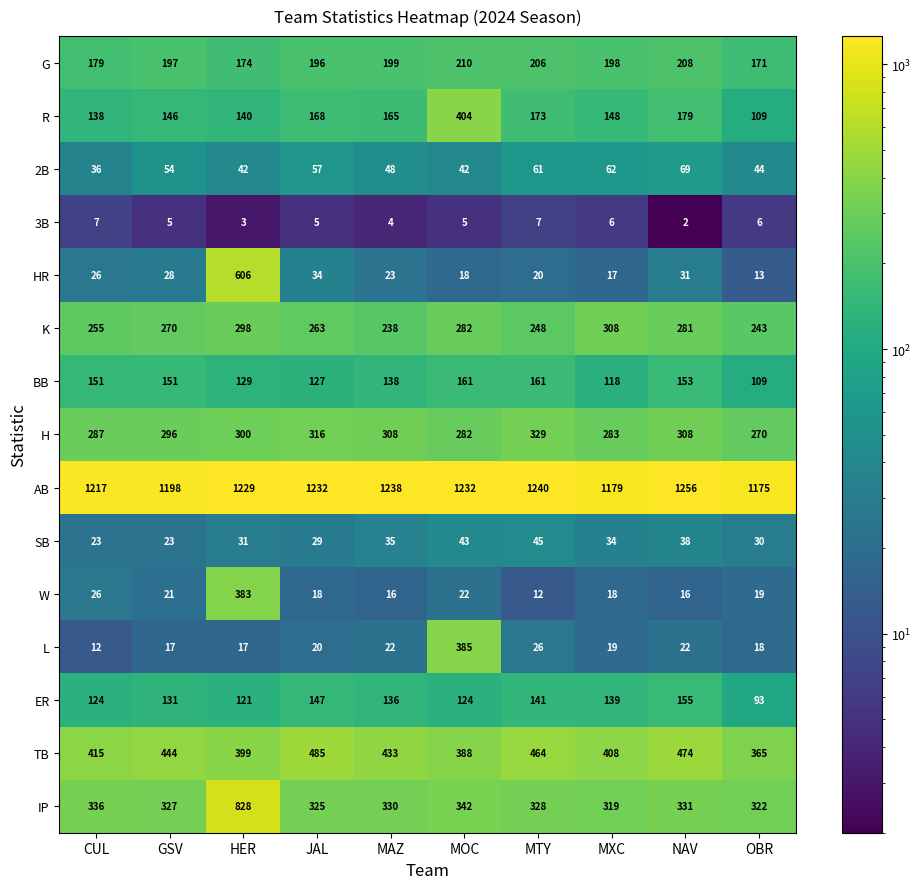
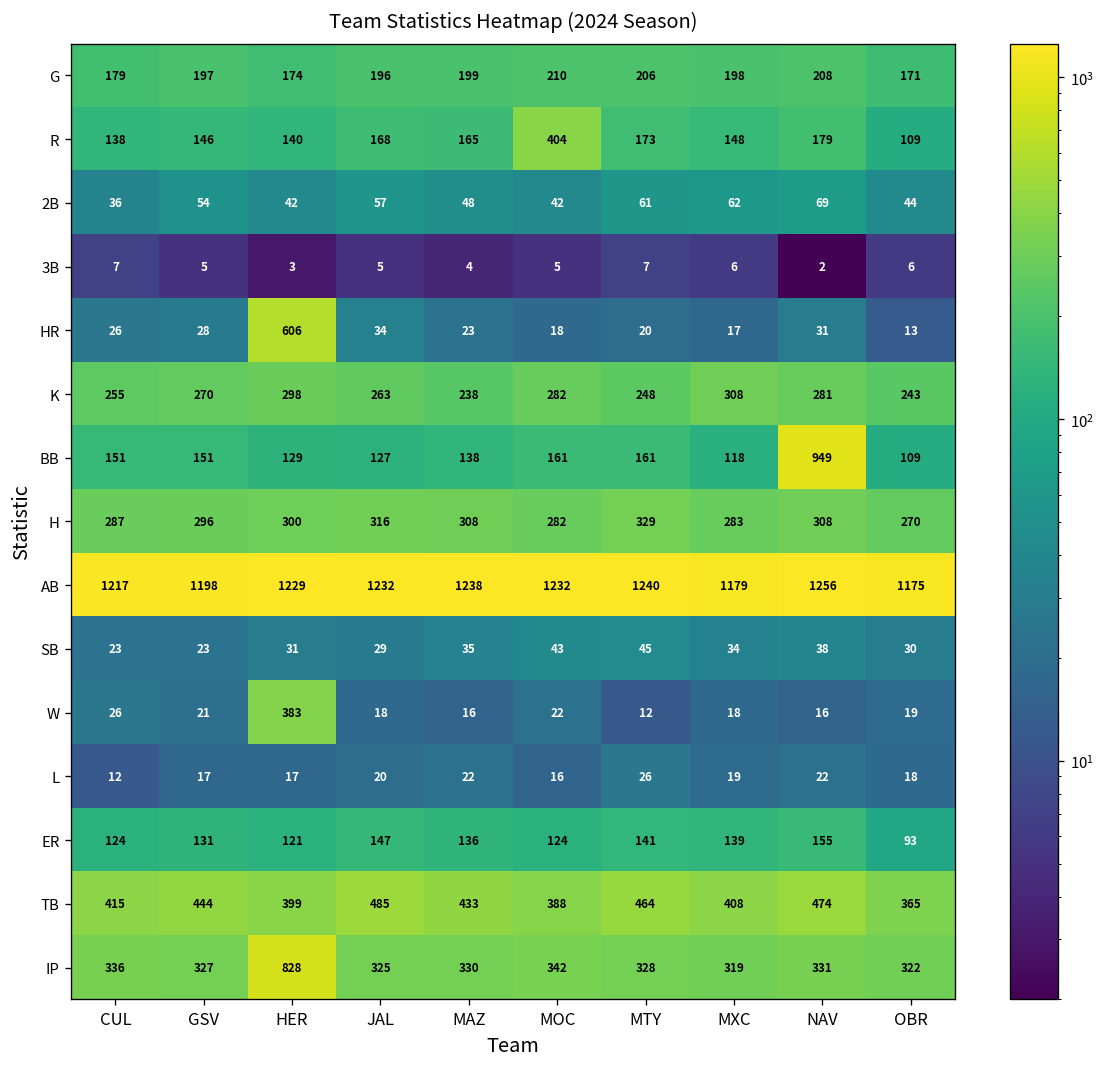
  {
    "G": {
      "CUL": 179,
      "GSV": 197,
      "HER": 174,
      "JAL": 196,
      "MAZ": 199,
      "MOC": 210,
      "MTY": 206,
      "MXC": 198,
      "NAV": 208,
      "OBR": 171
    },
    "R": {
      "CUL": 138,
      "GSV": 146,
      "HER": 140,
      "JAL": 168,
      "MAZ": 165,
      "MOC": 404,
      "MTY": 173,
      "MXC": 148,
      "NAV": 179,
      "OBR": 109
    },
    "2B": {
      "CUL": 36,
      "GSV": 54,
      "HER": 42,
      "JAL": 57,
      "MAZ": 48,
      "MOC": 42,
      "MTY": 61,
      "MXC": 62,
      "NAV": 69,
      "OBR": 44
    },
    "3B": {
      "CUL": 7,
      "GSV": 5,
      "HER": 3,
      "JAL": 5,
      "MAZ": 4,
      "MOC": 5,
      "MTY": 7,
      "MXC": 6,
      "NAV": 2,
      "OBR": 6
    },
    "HR": {
      "CUL": 26,
      "GSV": 28,
      "HER": 606,
      "JAL": 34,
      "MAZ": 23,
      "MOC": 18,
      "MTY": 20,
      "MXC": 17,
      "NAV": 31,
      "OBR": 13
    },
    "K": {
      "CUL": 255,
      "GSV": 270,
      "HER": 298,
      "JAL": 263,
      "MAZ": 238,
      "MOC": 282,
      "MTY": 248,
      "MXC": 308,
      "NAV": 281,
      "OBR": 243
    },
    "BB": {
      "CUL": 151,
      "GSV": 151,
      "HER": 129,
      "JAL": 127,
      "MAZ": 138,
      "MOC": 161,
      "MTY": 161,
      "MXC": 118,
-     "NAV": 153,
+     "NAV": 949,
      "OBR": 109
    },
    "H": {
      "CUL": 287,
      "GSV": 296,
      "HER": 300,
      "JAL": 316,
      "MAZ": 308,
      "MOC": 282,
      "MTY": 329,
      "MXC": 283,
      "NAV": 308,
      "OBR": 270
    },
    "AB": {
      "CUL": 1217,
      "GSV": 1198,
      "HER": 1229,
      "JAL": 1232,
      "MAZ": 1238,
      "MOC": 1232,
      "MTY": 1240,
      "MXC": 1179,
      "NAV": 1256,
      "OBR": 1175
    },
    "SB": {
      "CUL": 23,
      "GSV": 23,
      "HER": 31,
      "JAL": 29,
      "MAZ": 35,
      "MOC": 43,
      "MTY": 45,
      "MXC": 34,
      "NAV": 38,
      "OBR": 30
    },
    "W": {
      "CUL": 26,
      "GSV": 21,
      "HER": 383,
      "JAL": 18,
      "MAZ": 16,
      "MOC": 22,
      "MTY": 12,
      "MXC": 18,
      "NAV": 16,
      "OBR": 19
    },
    "L": {
      "CUL": 12,
      "GSV": 17,
      "HER": 17,
      "JAL": 20,
      "MAZ": 22,
-     "MOC": 385,
+     "MOC": 16,
      "MTY": 26,
      "MXC": 19,
      "NAV": 22,
      "OBR": 18
    },
    "ER": {
      "CUL": 124,
      "GSV": 131,
      "HER": 121,
      "JAL": 147,
      "MAZ": 136,
      "MOC": 124,
      "MTY": 141,
      "MXC": 139,
      "NAV": 155,
      "OBR": 93
    },
    "TB": {
      "CUL": 415,
      "GSV": 444,
      "HER": 399,
      "JAL": 485,
      "MAZ": 433,
      "MOC": 388,
      "MTY": 464,
      "MXC": 408,
      "NAV": 474,
      "OBR": 365
    },
    "IP": {
      "CUL": 336,
      "GSV": 327,
      "HER": 828,
      "JAL": 325,
      "MAZ": 330,
      "MOC": 342,
      "MTY": 328,
      "MXC": 319,
      "NAV": 331,
      "OBR": 322
    }
  }
